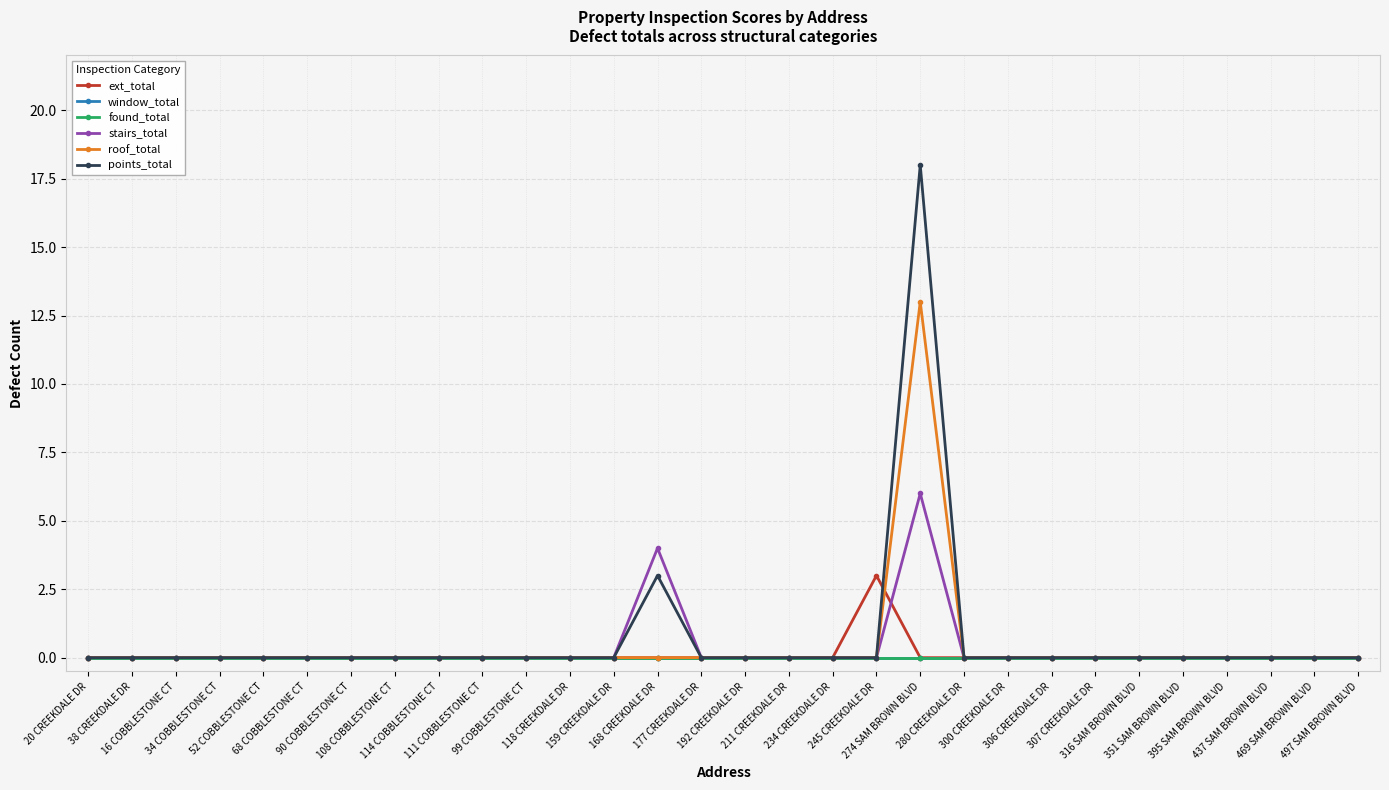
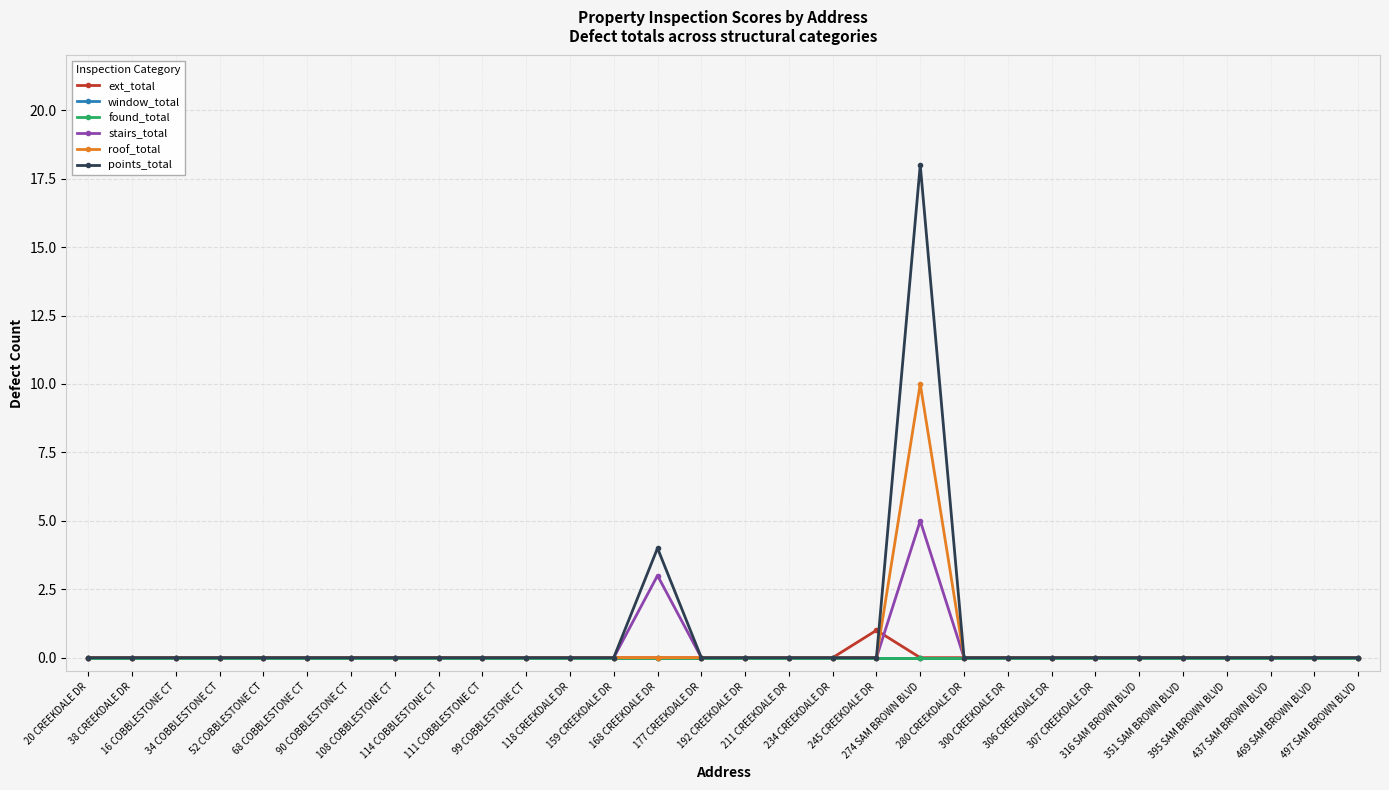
  {
    "ext_total": {
-     "245 CREEKDALE DR": 3
+     "245 CREEKDALE DR": 1
    },
    "stairs_total": {
-     "168 CREEKDALE DR": 4,
-     "274 SAM BROWN BLVD": 6
+     "168 CREEKDALE DR": 3,
+     "274 SAM BROWN BLVD": 5
    },
    "roof_total": {
-     "274 SAM BROWN BLVD": 13
+     "274 SAM BROWN BLVD": 10
    },
    "points_total": {
-     "168 CREEKDALE DR": 3,
+     "168 CREEKDALE DR": 4,
      "274 SAM BROWN BLVD": 18
    }
  }
